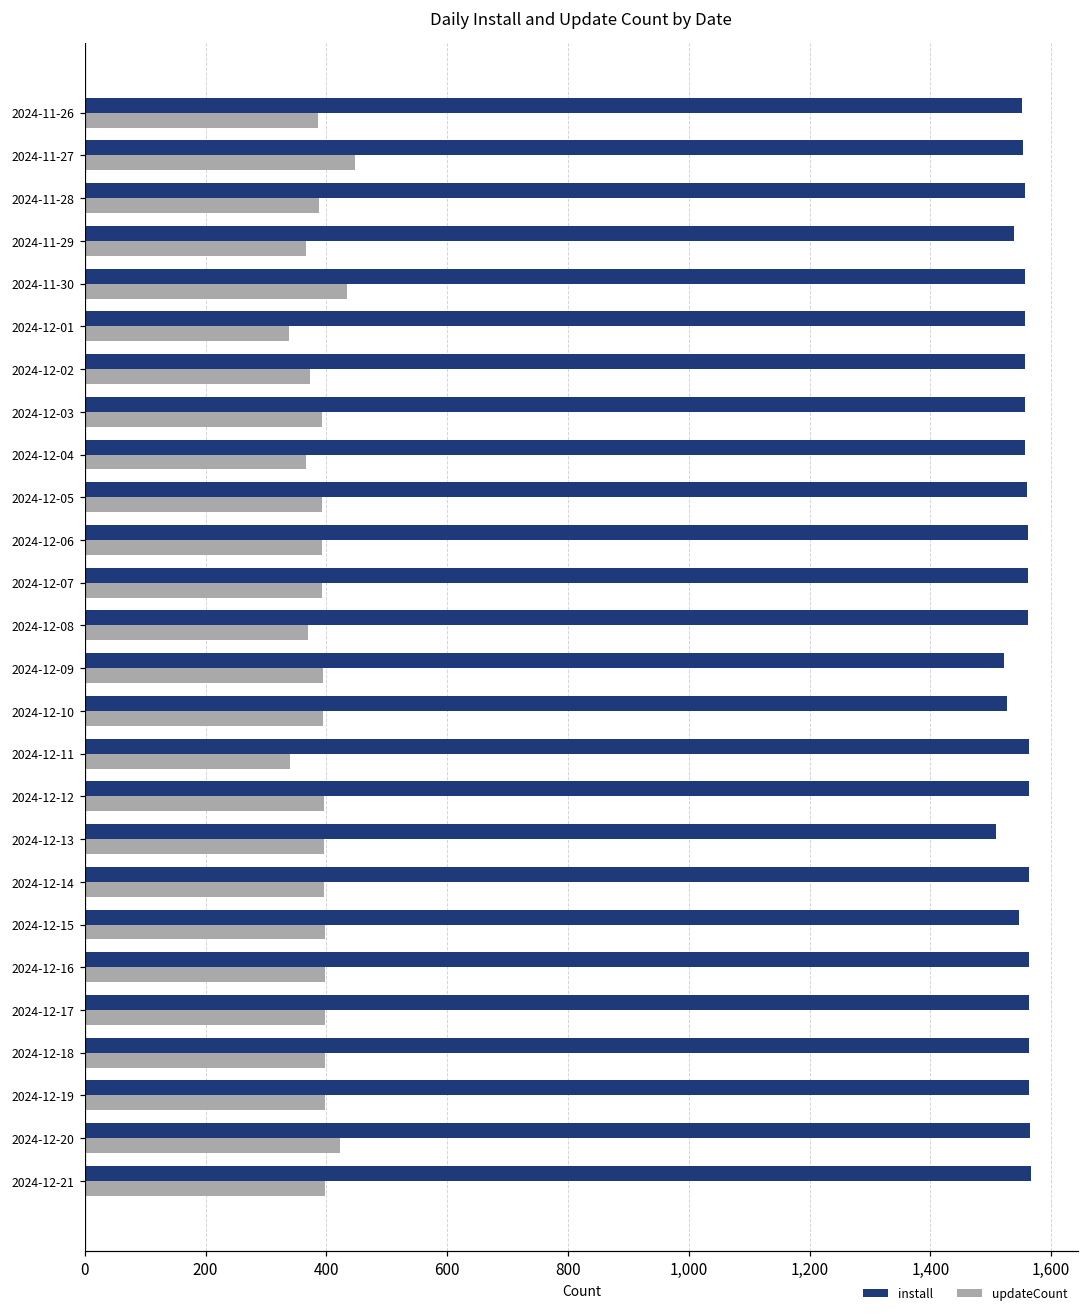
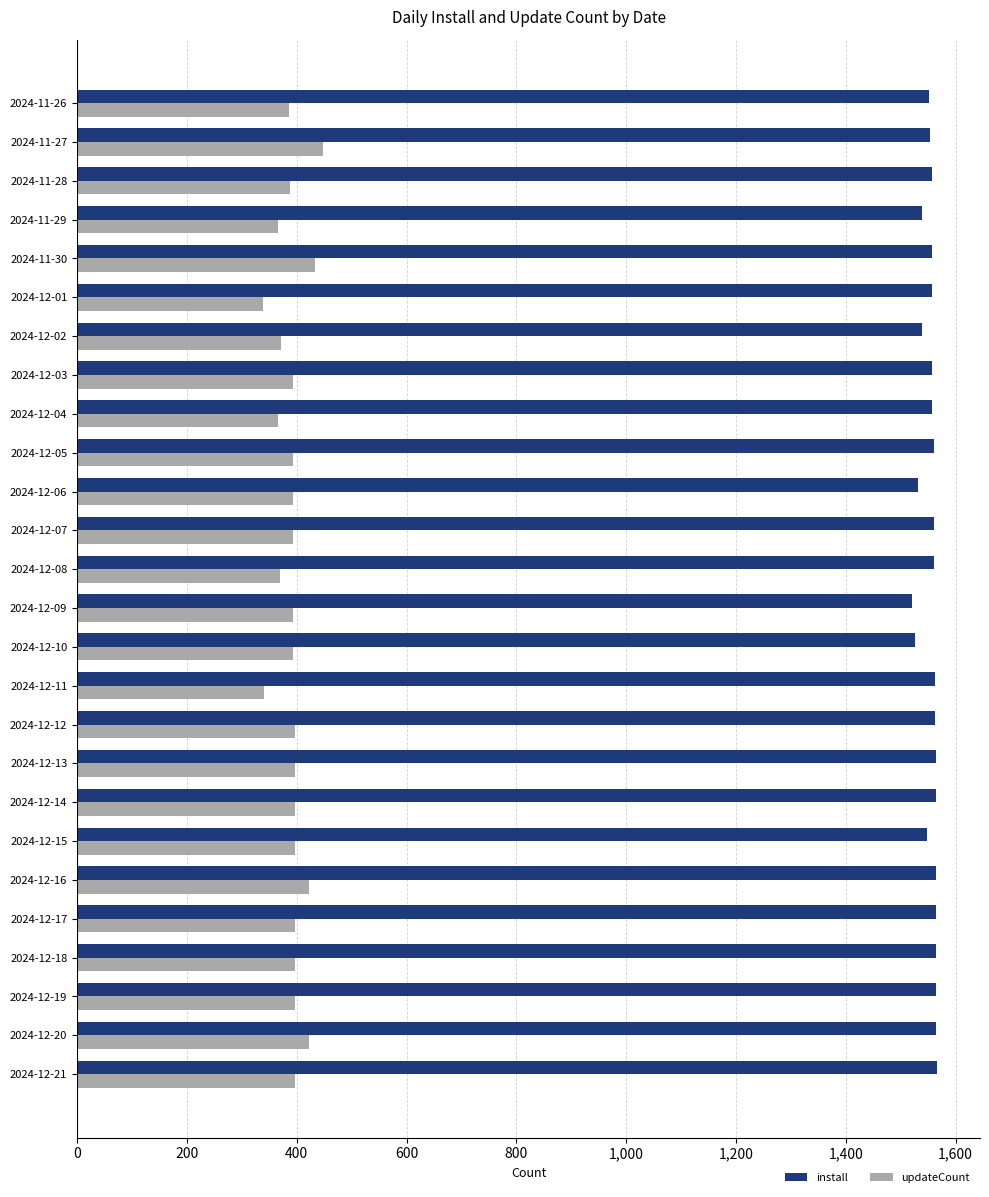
  {
    "install": {
      "2024-11-26": "1,550",
      "2024-11-27": "1,550",
      "2024-11-28": "1,560",
      "2024-11-29": "1,540",
      "2024-11-30": "1,560",
      "2024-12-01": "1,560",
-     "2024-12-02": "1,560",
+     "2024-12-02": "1,540",
      "2024-12-03": "1,560",
      "2024-12-04": "1,560",
      "2024-12-05": "1,560",
-     "2024-12-06": "1,560",
+     "2024-12-06": "1,530",
      "2024-12-07": "1,560",
      "2024-12-08": "1,560",
      "2024-12-09": "1,520",
      "2024-12-10": "1,530",
      "2024-12-11": "1,560",
      "2024-12-12": "1,560",
-     "2024-12-13": "1,510",
+     "2024-12-13": "1,560",
      "2024-12-14": "1,560",
      "2024-12-15": "1,550",
      "2024-12-16": "1,560",
      "2024-12-17": "1,560",
      "2024-12-18": "1,560",
      "2024-12-19": "1,560",
      "2024-12-20": "1,570",
      "2024-12-21": "1,570"
    },
    "updateCount": {
      "2024-11-26": "390",
      "2024-11-27": "450",
      "2024-11-28": "390",
      "2024-11-29": "370",
      "2024-11-30": "430",
      "2024-12-01": "340",
      "2024-12-02": "370",
      "2024-12-03": "390",
      "2024-12-04": "370",
      "2024-12-05": "390",
      "2024-12-06": "390",
      "2024-12-07": "390",
      "2024-12-08": "370",
      "2024-12-09": "390",
      "2024-12-10": "390",
      "2024-12-11": "340",
      "2024-12-12": "400",
      "2024-12-13": "400",
      "2024-12-14": "400",
      "2024-12-15": "400",
-     "2024-12-16": "400",
+     "2024-12-16": "420",
      "2024-12-17": "400",
      "2024-12-18": "400",
      "2024-12-19": "400",
      "2024-12-20": "420",
      "2024-12-21": "400"
    }
  }
